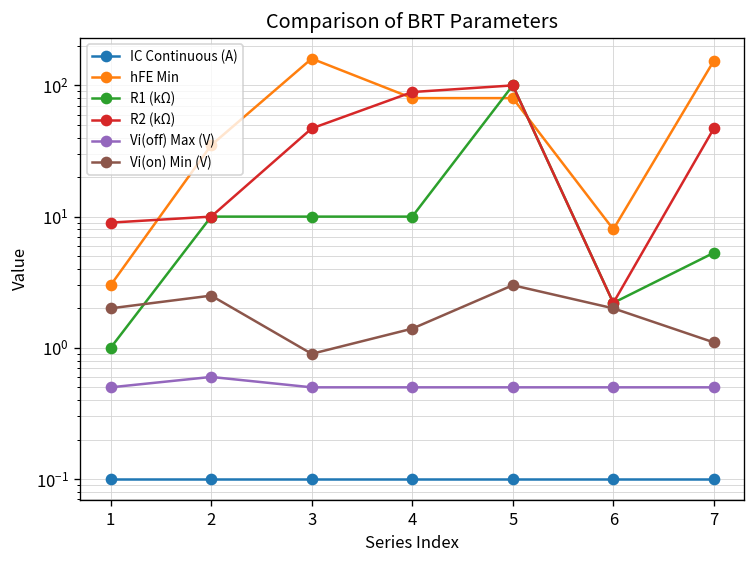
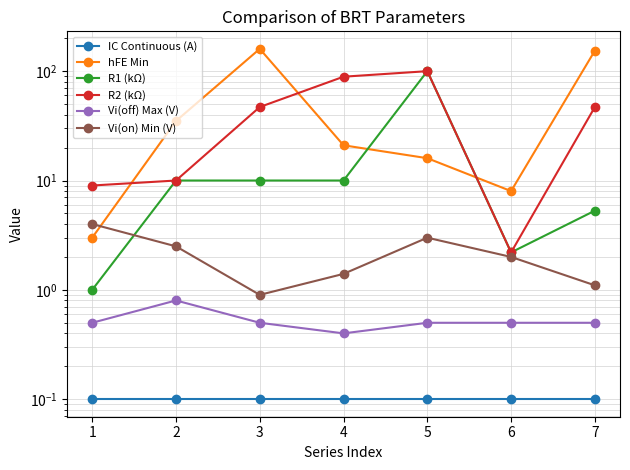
  {
    "IC Continuous (A)": {
      "1": 0.1,
      "2": 0.1,
      "3": 0.1,
      "4": 0.1,
      "5": 0.1,
      "6": 0.1,
      "7": 0.1
    },
    "hFE Min": {
      "1": 3,
      "3": 160,
-     "4": 80,
-     "5": 80,
+     "4": 21,
+     "5": 16,
      "6": 8,
      "7": 150
    },
    "R1 (kΩ)": {
      "1": 1.0,
      "3": 10,
      "4": 10,
      "7": 5
    },
    "R2 (kΩ)": {
      "1": 9,
      "3": 47,
      "4": 90,
      "7": 47
    },
    "Vi(off) Max (V)": {
      "1": 0.5,
-     "2": 0.6,
+     "2": 0.8,
      "3": 0.5,
-     "4": 0.5,
+     "4": 0.4,
      "5": 0.5,
      "6": 0.5,
      "7": 0.5
    },
    "Vi(on) Min (V)": {
-     "1": 2,
+     "1": 4,
      "2": 2.5,
      "3": 0.9,
      "4": 1.4,
      "5": 3,
      "6": 2,
      "7": 1.1
    }
  }
